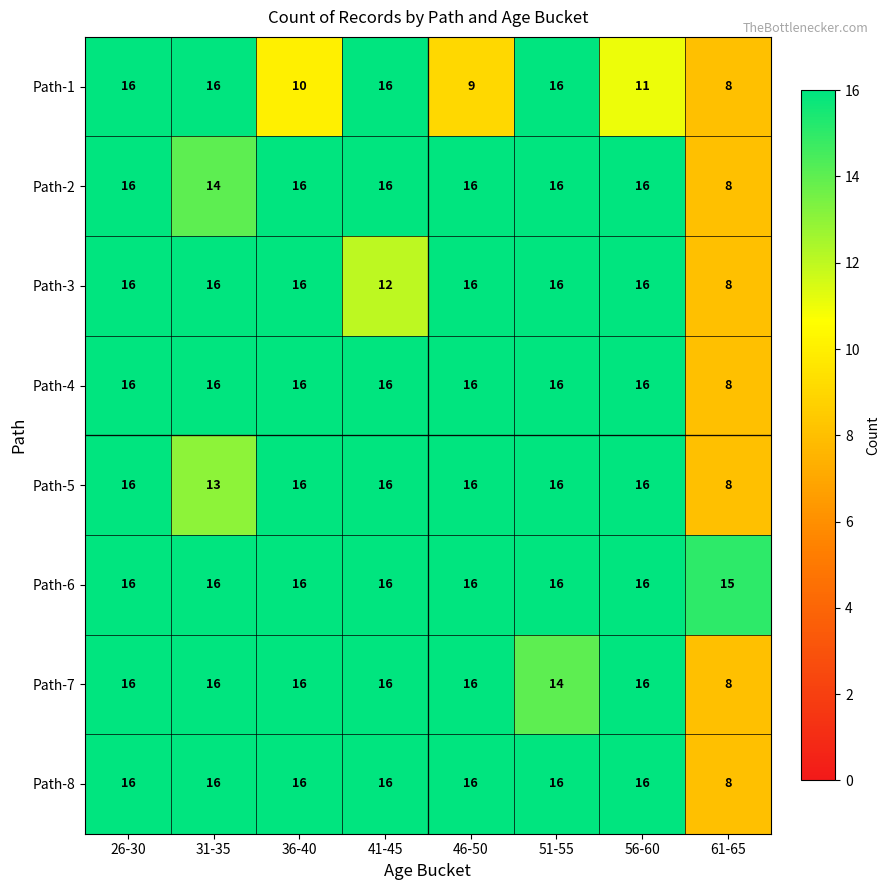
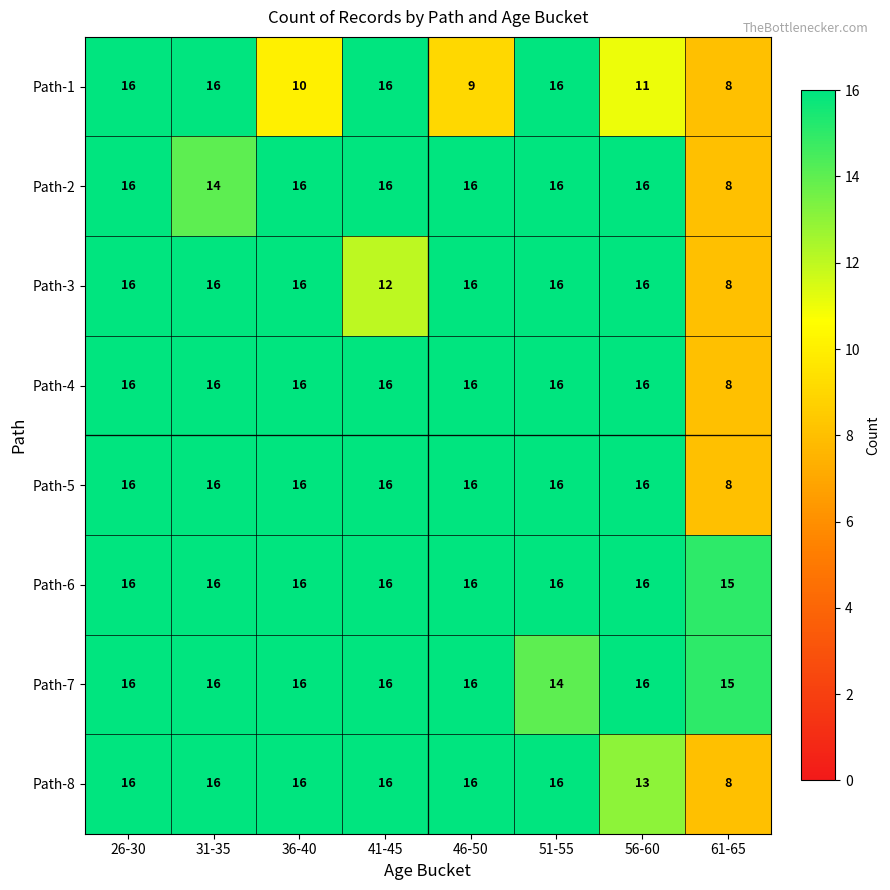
  {
    "Path-1": {
      "26-30": 16,
      "31-35": 16,
      "36-40": 10,
      "41-45": 16,
      "46-50": 9,
      "51-55": 16,
      "56-60": 11,
      "61-65": 8
    },
    "Path-2": {
      "26-30": 16,
      "31-35": 14,
      "36-40": 16,
      "41-45": 16,
      "46-50": 16,
      "51-55": 16,
      "56-60": 16,
      "61-65": 8
    },
    "Path-3": {
      "26-30": 16,
      "31-35": 16,
      "36-40": 16,
      "41-45": 12,
      "46-50": 16,
      "51-55": 16,
      "56-60": 16,
      "61-65": 8
    },
    "Path-4": {
      "26-30": 16,
      "31-35": 16,
      "36-40": 16,
      "41-45": 16,
      "46-50": 16,
      "51-55": 16,
      "56-60": 16,
      "61-65": 8
    },
    "Path-5": {
      "26-30": 16,
-     "31-35": 13,
+     "31-35": 16,
      "36-40": 16,
      "41-45": 16,
      "46-50": 16,
      "51-55": 16,
      "56-60": 16,
      "61-65": 8
    },
    "Path-6": {
      "26-30": 16,
      "31-35": 16,
      "36-40": 16,
      "41-45": 16,
      "46-50": 16,
      "51-55": 16,
      "56-60": 16,
      "61-65": 15
    },
    "Path-7": {
      "26-30": 16,
      "31-35": 16,
      "36-40": 16,
      "41-45": 16,
      "46-50": 16,
      "51-55": 14,
      "56-60": 16,
-     "61-65": 8
+     "61-65": 15
    },
    "Path-8": {
      "26-30": 16,
      "31-35": 16,
      "36-40": 16,
      "41-45": 16,
      "46-50": 16,
      "51-55": 16,
-     "56-60": 16,
+     "56-60": 13,
      "61-65": 8
    }
  }
